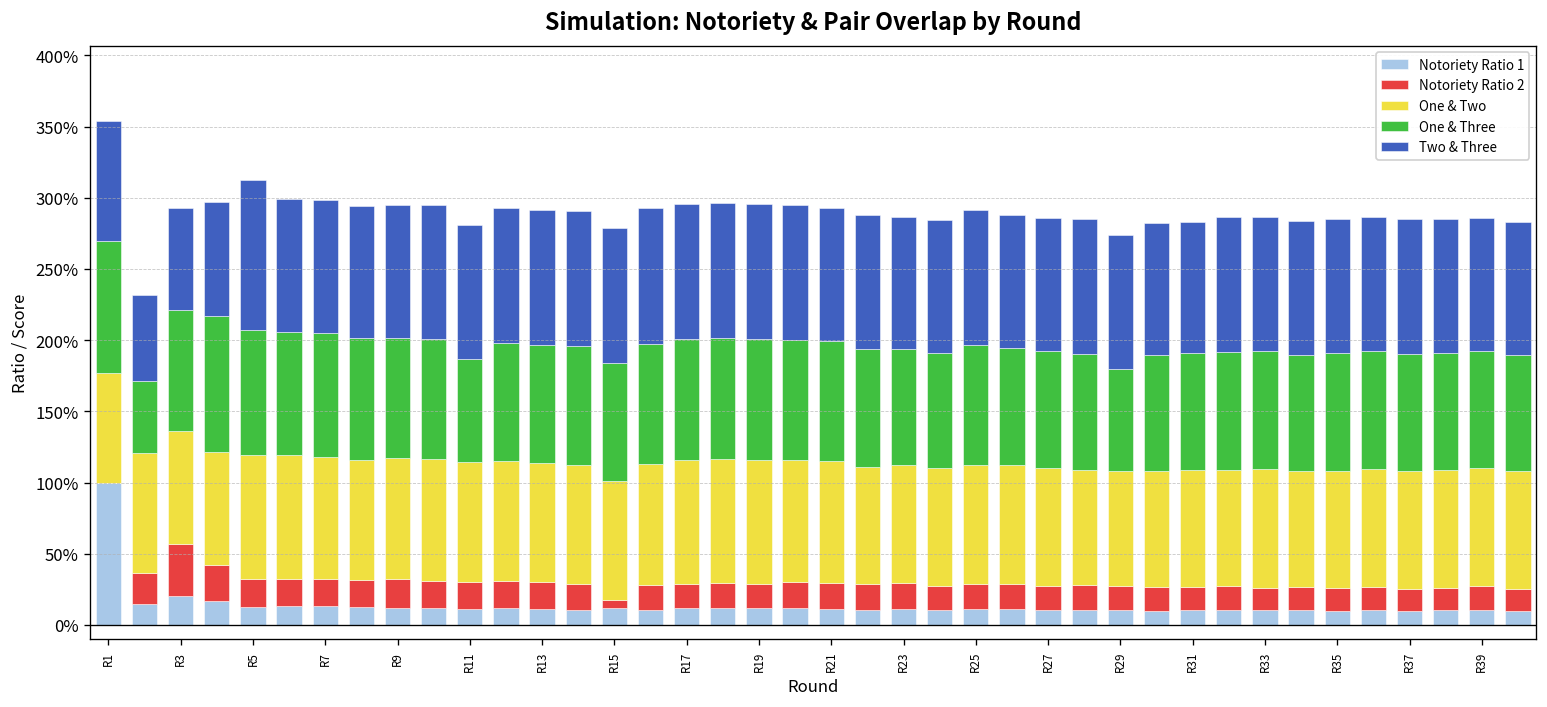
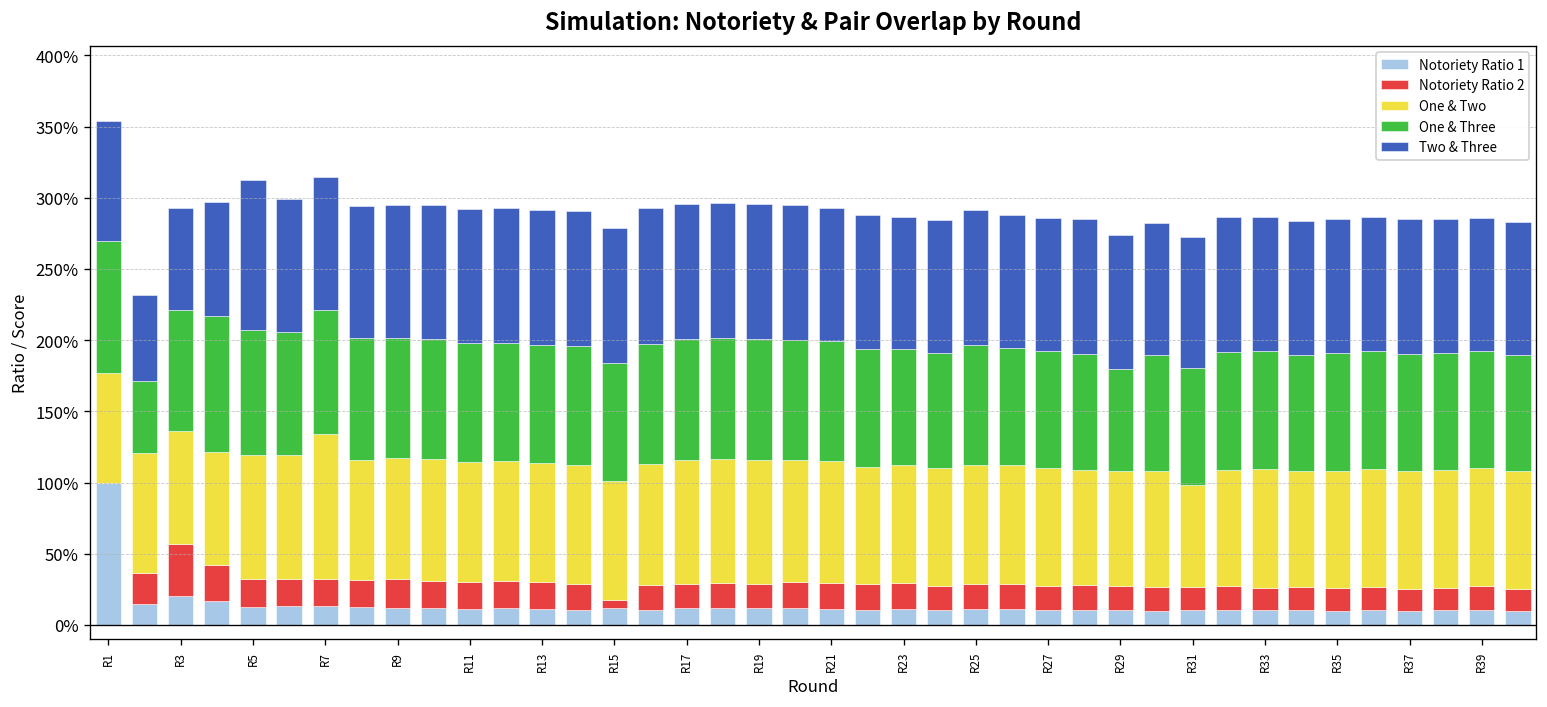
  {
    "Notoriety Ratio 2": {
      "R1": "0%",
      "R3": "36%",
      "R5": "20%",
      "R7": "19%",
      "R9": "20%",
      "R11": "19%",
      "R13": "19%",
      "R15": "6%",
      "R17": "17%",
      "R19": "17%",
      "R21": "18%",
      "R23": "18%",
      "R25": "17%",
      "R27": "17%",
      "R29": "17%",
      "R31": "16%",
      "R33": "16%",
      "R35": "16%",
      "R37": "15%",
      "R39": "17%"
    },
    "One & Two": {
      "R1": "78%",
      "R3": "80%",
      "R5": "87%",
-     "R7": "86%",
+     "R7": "102%",
      "R9": "85%",
      "R11": "85%",
      "R13": "84%",
      "R15": "84%",
      "R17": "87%",
      "R19": "87%",
      "R21": "86%",
      "R23": "83%",
      "R25": "84%",
      "R27": "83%",
      "R29": "81%",
-     "R31": "82%",
+     "R31": "72%",
      "R33": "83%",
      "R35": "82%",
      "R37": "83%",
      "R39": "83%"
    },
    "One & Three": {
      "R1": "92%",
      "R3": "85%",
      "R5": "88%",
      "R7": "87%",
      "R9": "84%",
-     "R11": "72%",
+     "R11": "84%",
      "R13": "83%",
      "R15": "83%",
      "R17": "85%",
      "R19": "85%",
      "R21": "84%",
      "R23": "82%",
      "R25": "84%",
      "R27": "82%",
      "R29": "72%",
      "R31": "82%",
      "R33": "83%",
      "R35": "83%",
      "R37": "83%",
      "R39": "83%"
    },
    "Two & Three": {
      "R1": "84%",
      "R3": "71%",
      "R5": "106%",
      "R7": "93%",
      "R9": "93%",
      "R11": "94%",
      "R13": "95%",
      "R15": "95%",
      "R17": "95%",
      "R19": "95%",
      "R21": "94%",
      "R23": "93%",
      "R25": "95%",
      "R27": "94%",
      "R29": "94%",
      "R31": "92%",
      "R33": "94%",
      "R35": "94%",
      "R37": "94%",
      "R39": "93%"
    }
  }
